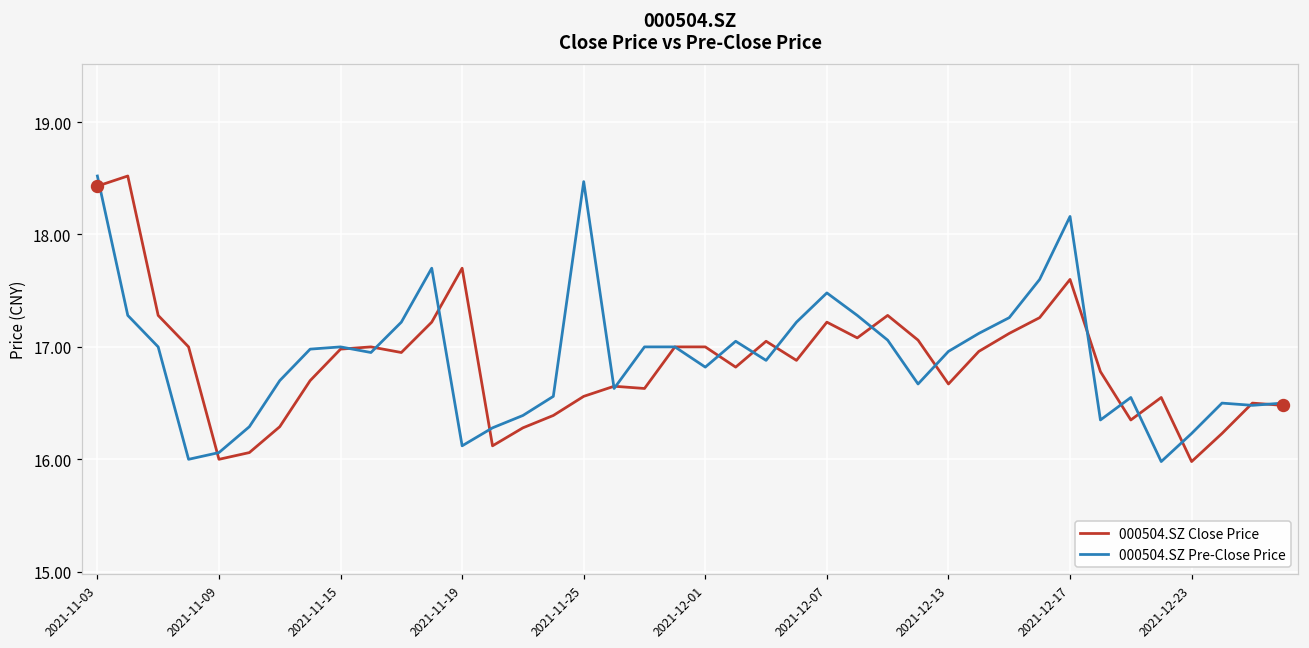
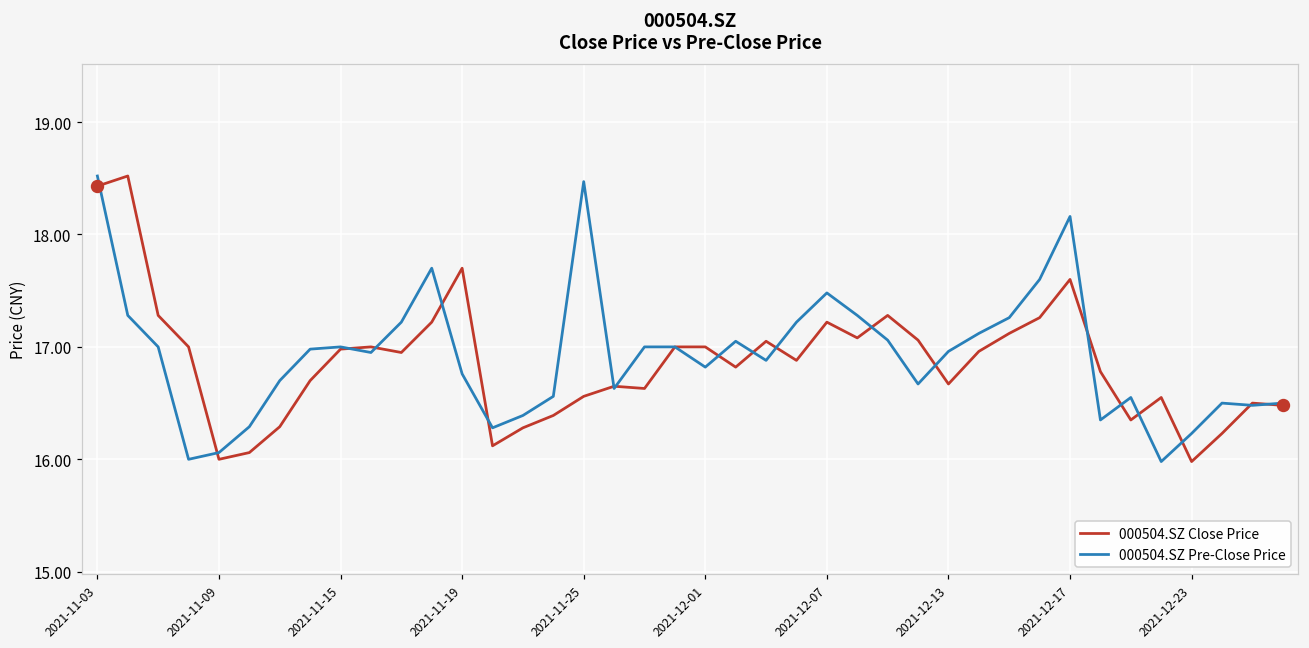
  {
    "000504.SZ Pre-Close Price": {
      "2021-11-03": 18.52,
      "2021-11-09": 16.06,
-     "2021-11-19": 16.12,
+     "2021-11-19": 16.76,
      "2021-11-25": 18.47,
      "2021-12-01": 16.82,
      "2021-12-07": 17.48,
      "2021-12-13": 16.96,
      "2021-12-17": 18.16,
      "2021-12-23": 16.23
    }
  }
